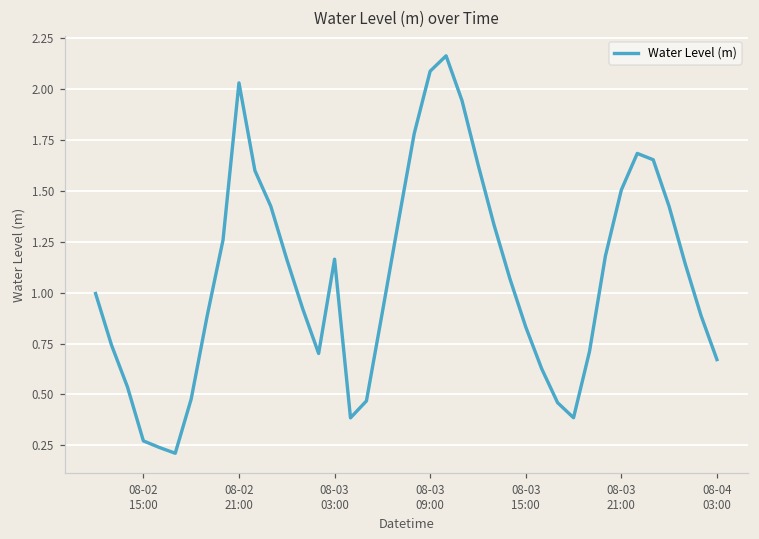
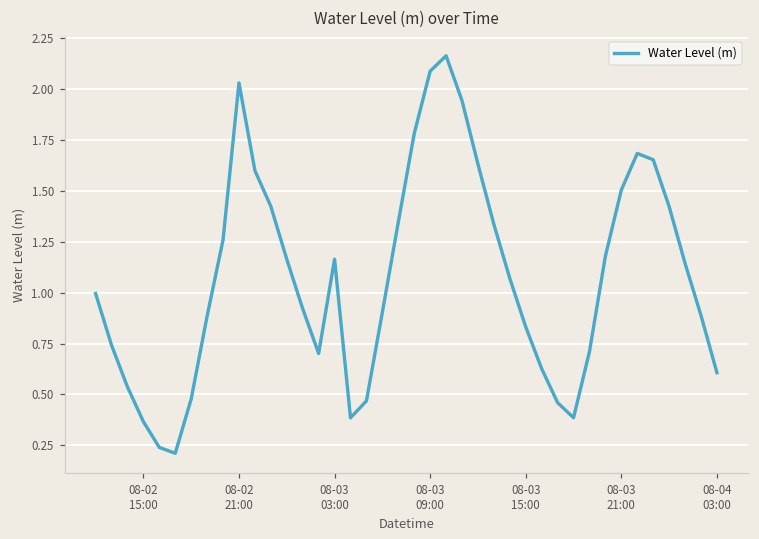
  {
-   "08-02 15:00": 0.27,
+   "08-02 15:00": 0.37,
    "08-02 21:00": 2.03,
    "08-03 03:00": 1.16,
    "08-03 09:00": 2.09,
    "08-03 15:00": 0.83,
    "08-03 21:00": 1.50,
-   "08-04 03:00": 0.67
+   "08-04 03:00": 0.61
  }
